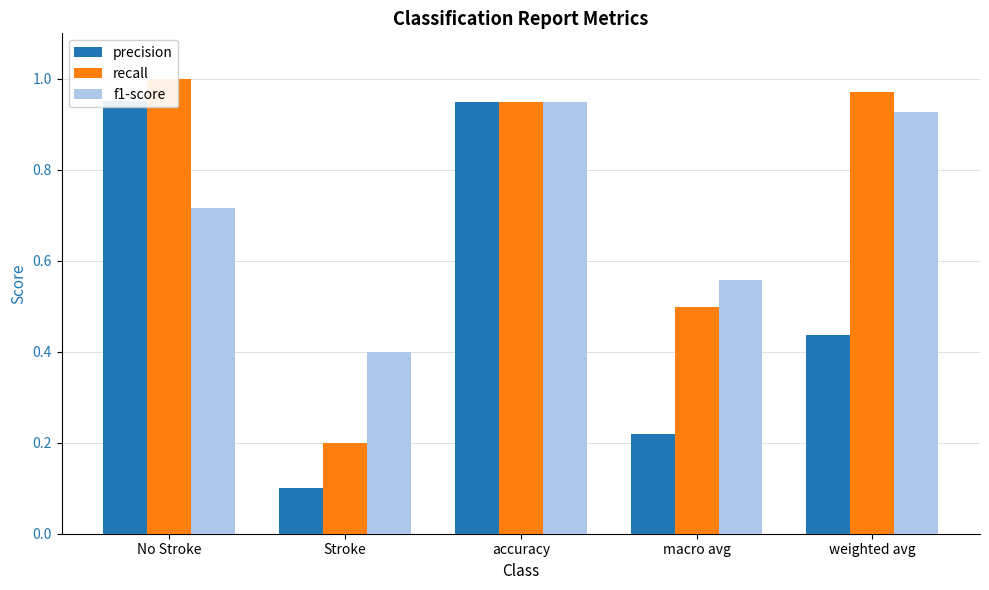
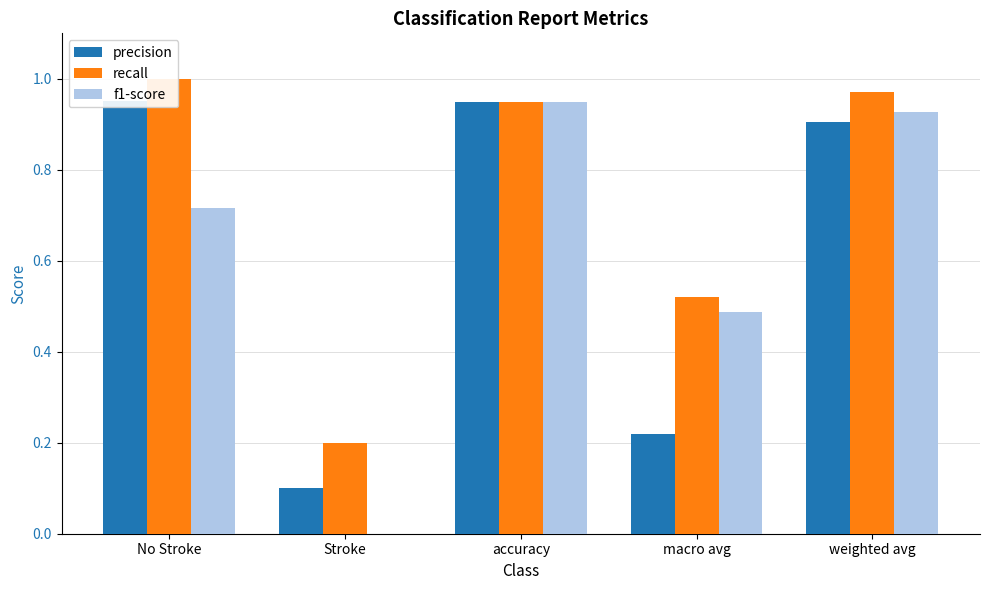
  {
    "precision": {
      "Stroke": 0.10,
      "accuracy": 0.95,
      "macro avg": 0.22,
-     "weighted avg": 0.44
+     "weighted avg": 0.90
    },
    "recall": {
      "Stroke": 0.20,
      "accuracy": 0.95,
-     "macro avg": 0.50,
+     "macro avg": 0.52,
      "weighted avg": 0.97
    },
    "f1-score": {
      "No Stroke": 0.72,
-     "Stroke": 0.4,
+     "Stroke": 0.0,
      "accuracy": 0.95,
-     "macro avg": 0.56,
+     "macro avg": 0.49,
      "weighted avg": 0.93
    }
  }
